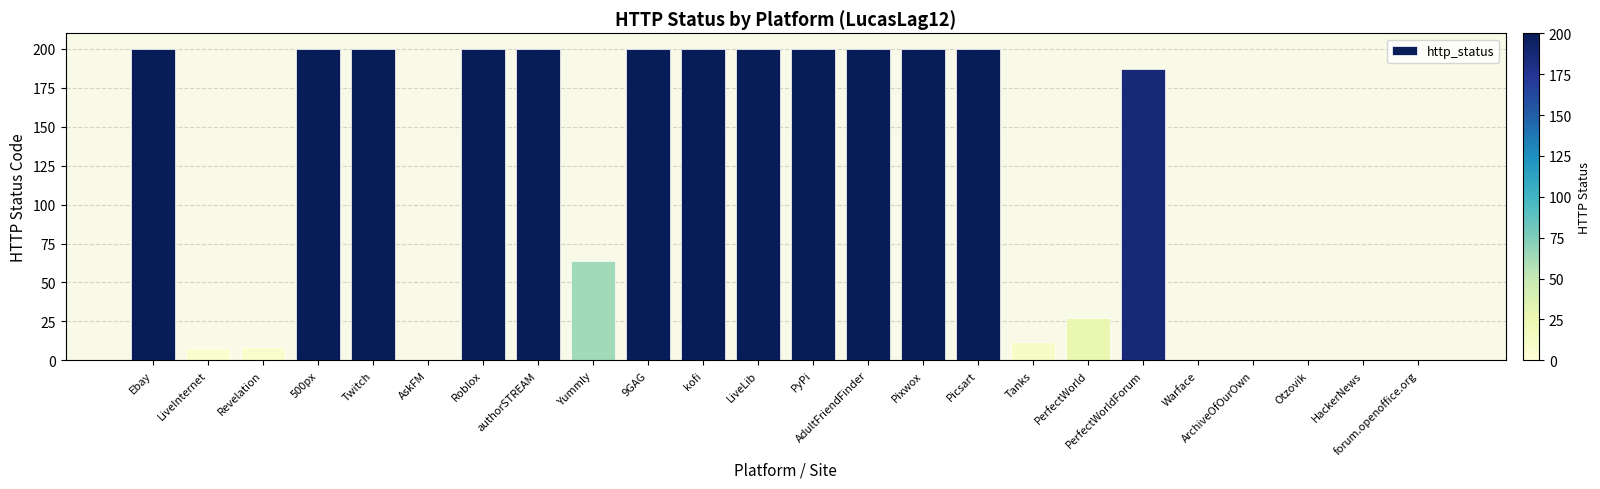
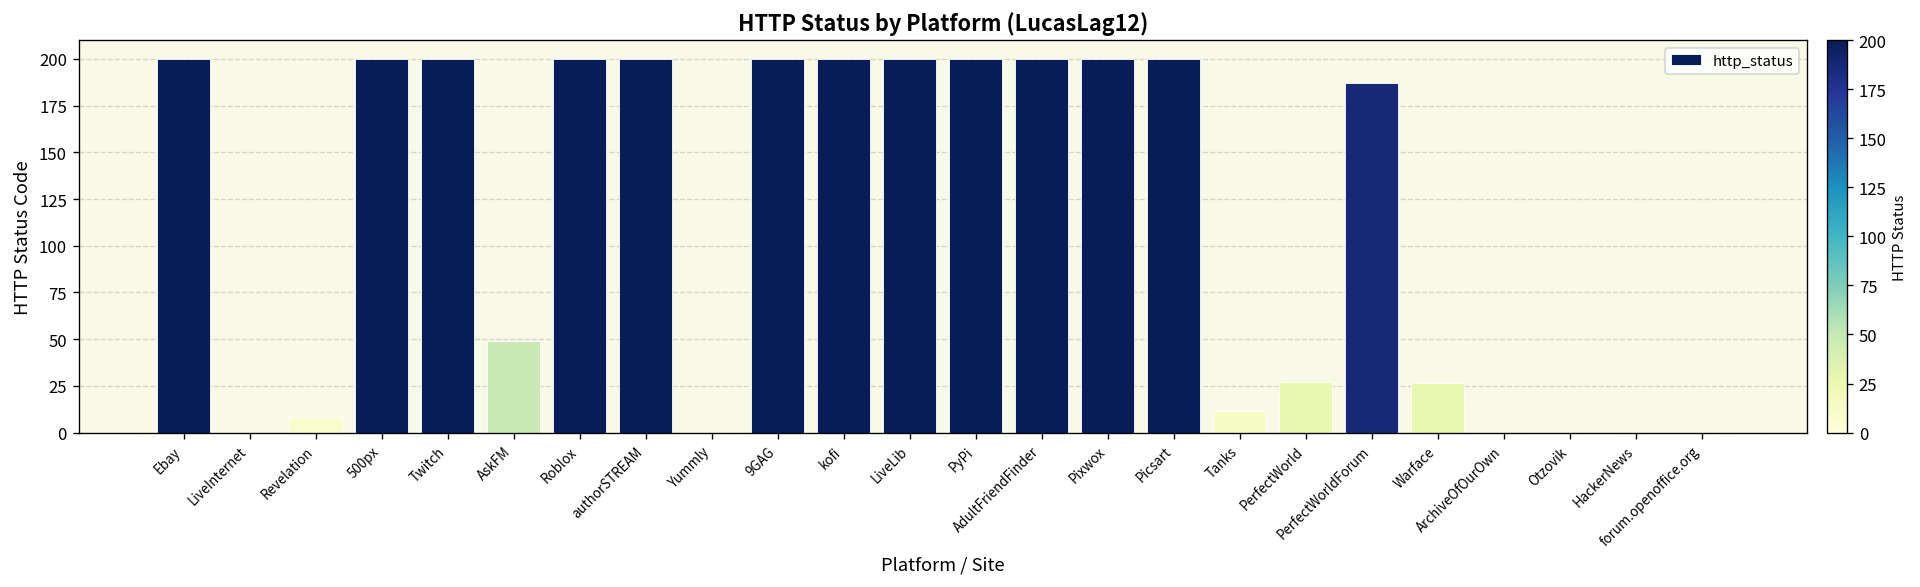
  {
    "Ebay": 200,
-   "LiveInternet": 8,
+   "LiveInternet": 0,
    "Revelation": 9,
    "500px": 200,
    "Twitch": 200,
-   "AskFM": 0,
+   "AskFM": 49,
    "Roblox": 200,
    "authorSTREAM": 200,
-   "Yummly": 64,
+   "Yummly": 0,
    "9GAG": 200,
    "kofi": 200,
    "LiveLib": 200,
    "PyPi": 200,
    "AdultFriendFinder": 200,
    "Pixwox": 200,
    "Picsart": 200,
    "Tanks": 12,
    "PerfectWorld": 27,
    "PerfectWorldForum": 187,
-   "Warface": 0,
+   "Warface": 27,
    "ArchiveOfOurOwn": 0,
    "Otzovik": 0,
    "HackerNews": 0,
    "forum.openoffice.org": 0
  }
